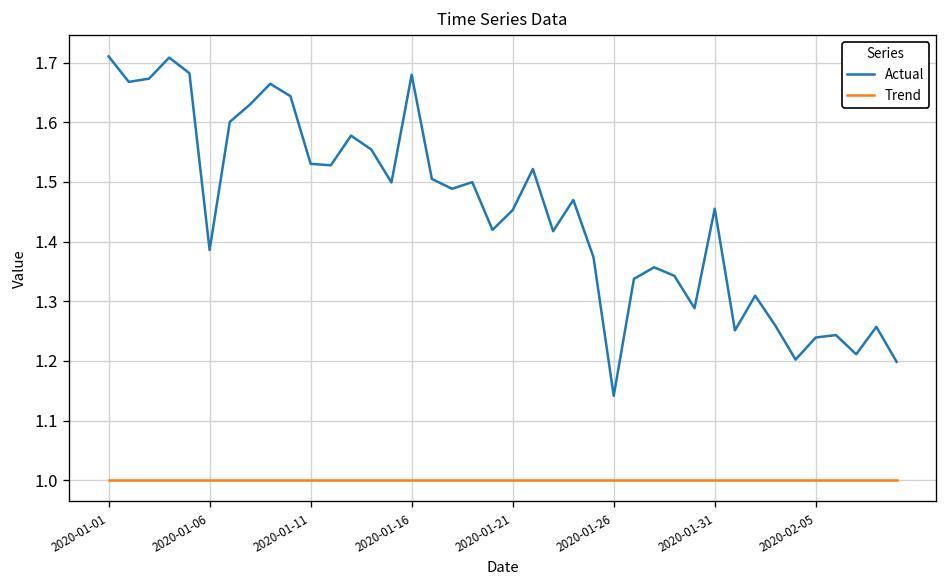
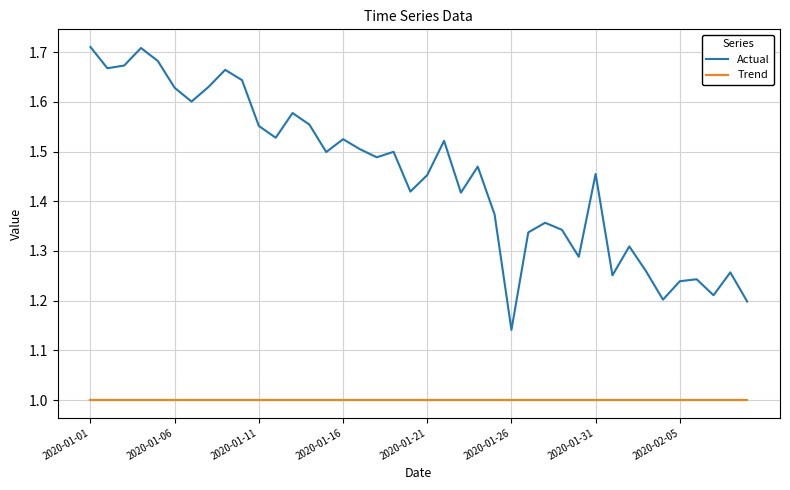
  {
    "Actual": {
      "2020-01-01": 1.71,
-     "2020-01-06": 1.39,
-     "2020-01-11": 1.53,
-     "2020-01-16": 1.68,
+     "2020-01-06": 1.63,
+     "2020-01-11": 1.55,
+     "2020-01-16": 1.52,
      "2020-01-21": 1.45,
      "2020-01-26": 1.14,
      "2020-01-31": 1.45,
      "2020-02-05": 1.24
    },
    "Trend": {
      "2020-01-01": 1.00,
      "2020-01-06": 1.00,
      "2020-01-11": 1.00,
      "2020-01-16": 1.00,
      "2020-01-21": 1.00,
      "2020-01-26": 1.00,
      "2020-01-31": 1.00,
      "2020-02-05": 1.00
    }
  }
